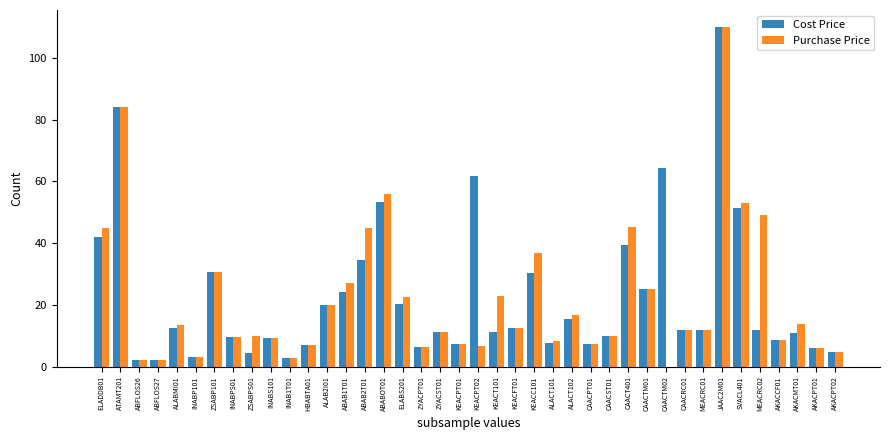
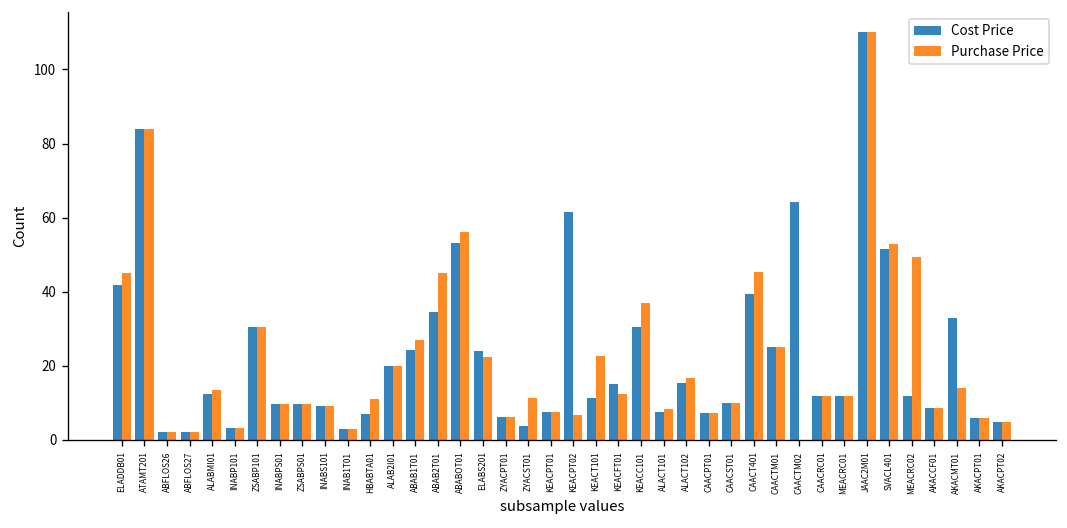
  {
    "Cost Price": {
      "ELADDB01": 42,
      "ATAMT201": 84,
      "ABFLOS26": 2,
      "ABFLOS27": 2,
      "ALABMI01": 12,
      "INABP101": 3,
      "ZSABP101": 31,
      "INABPS01": 10,
-     "ZSABPS01": 5,
+     "ZSABPS01": 10,
      "INABS101": 9,
      "INAB1T01": 3,
      "HBABTA01": 7,
      "ALAB2I01": 20,
      "ABAB1T01": 24,
      "ABAB2T01": 35,
      "ABABOT01": 53,
-     "ELABS201": 20,
+     "ELABS201": 24,
      "ZYACPT01": 6,
-     "ZYACST01": 11,
+     "ZYACST01": 4,
      "KEACPT01": 7,
      "KEACPT02": 62,
      "KEACT101": 11,
-     "KEACFT01": 12,
+     "KEACFT01": 15,
      "KEACC101": 30,
      "ALACT101": 8,
      "ALACT102": 15,
      "CAACPT01": 7,
      "CAACST01": 10,
      "CAACT401": 39,
      "CAACTM01": 25,
      "CAACTM02": 64,
      "CAACRC01": 12,
      "MEACRC01": 12,
      "JAAC2M01": 110,
      "SVACL401": 51,
      "MEACRC02": 12,
      "AKACCF01": 9,
-     "AKACMT01": 11,
+     "AKACMT01": 33,
      "AKACPT01": 6,
      "AKACPT02": 5
    },
    "Purchase Price": {
      "ELADDB01": 45,
      "ATAMT201": 84,
      "ABFLOS26": 2,
      "ABFLOS27": 2,
      "ALABMI01": 14,
      "INABP101": 3,
      "ZSABP101": 31,
      "INABPS01": 10,
      "ZSABPS01": 10,
      "INABS101": 9,
      "INAB1T01": 3,
-     "HBABTA01": 7,
+     "HBABTA01": 11,
      "ALAB2I01": 20,
      "ABAB1T01": 27,
      "ABAB2T01": 45,
      "ABABOT01": 56,
      "ELABS201": 23,
      "ZYACPT01": 6,
      "ZYACST01": 11,
      "KEACPT01": 7,
      "KEACPT02": 7,
      "KEACT101": 23,
      "KEACFT01": 12,
      "KEACC101": 37,
      "ALACT101": 8,
      "ALACT102": 17,
      "CAACPT01": 7,
      "CAACST01": 10,
      "CAACT401": 45,
      "CAACTM01": 25,
      "CAACTM02": 0,
      "CAACRC01": 12,
      "MEACRC01": 12,
      "JAAC2M01": 110,
      "SVACL401": 53,
      "MEACRC02": 49,
      "AKACCF01": 9,
      "AKACMT01": 14,
      "AKACPT01": 6,
      "AKACPT02": 5
    }
  }
